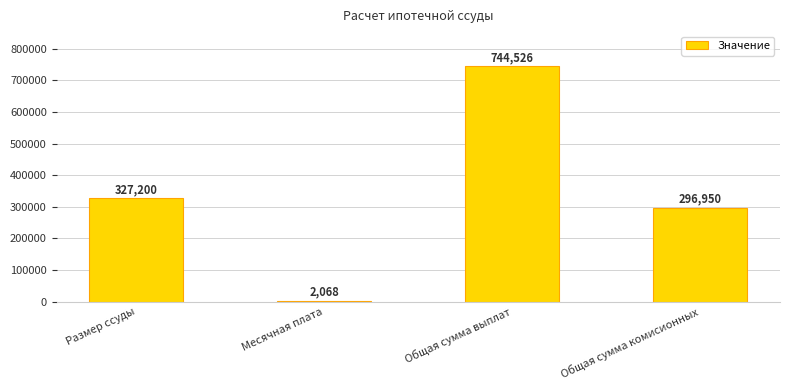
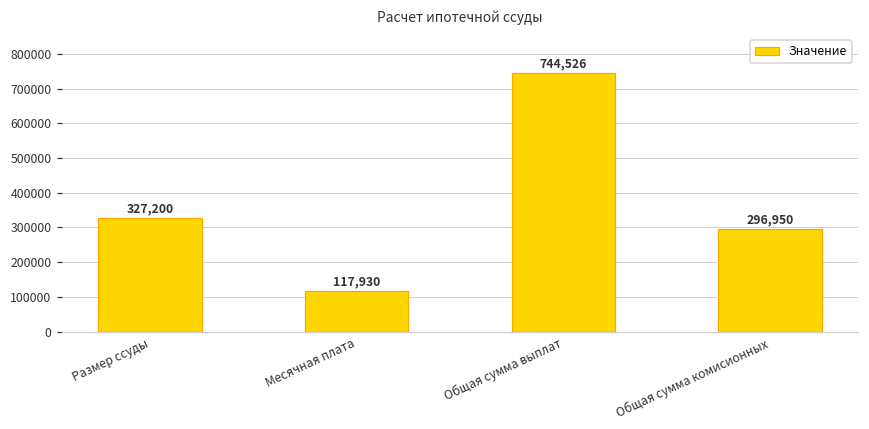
  {
    "Размер ссуды": "327,200",
-   "Месячная плата": "2,068",
+   "Месячная плата": "117,930",
    "Общая сумма выплат": "744,526",
    "Общая сумма комисионных": "296,950"
  }
